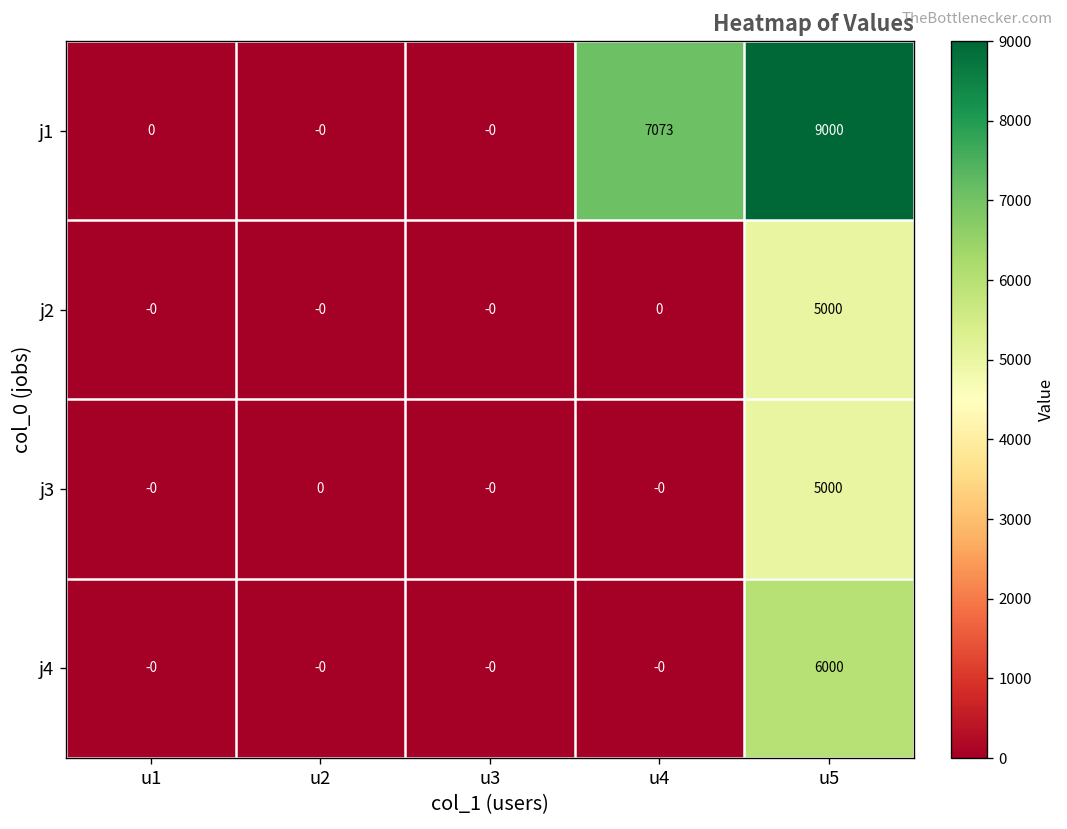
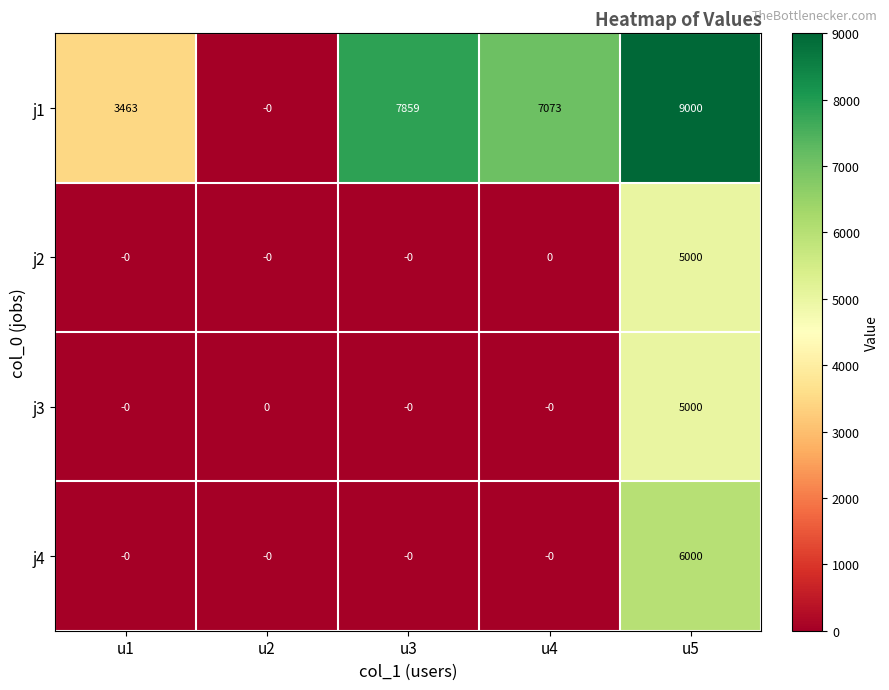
  {
    "j1": {
-     "u1": 0,
+     "u1": 3463,
      "u2": -0,
-     "u3": -0,
+     "u3": 7859,
      "u4": 7073,
      "u5": 9000
    },
    "j2": {
      "u1": -0,
      "u2": -0,
      "u3": -0,
      "u4": 0,
      "u5": 5000
    },
    "j3": {
      "u1": -0,
      "u2": 0,
      "u3": -0,
      "u4": -0,
      "u5": 5000
    },
    "j4": {
      "u1": -0,
      "u2": -0,
      "u3": -0,
      "u4": -0,
      "u5": 6000
    }
  }
